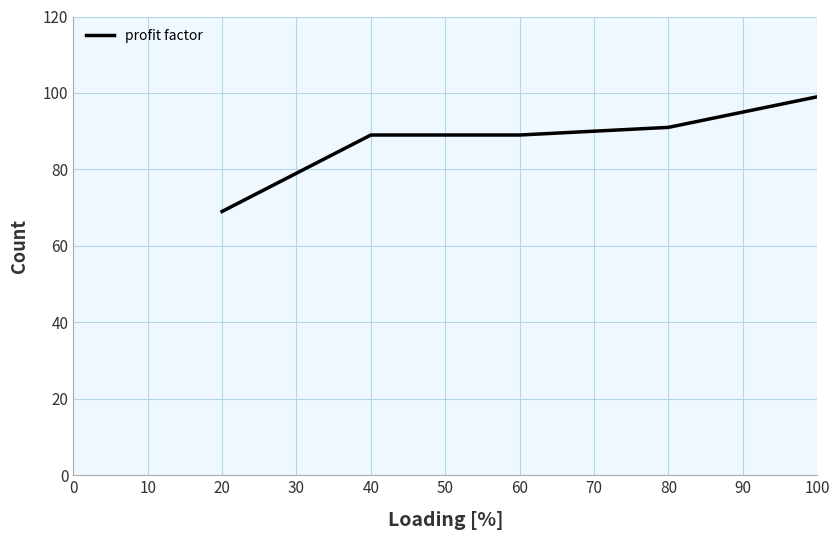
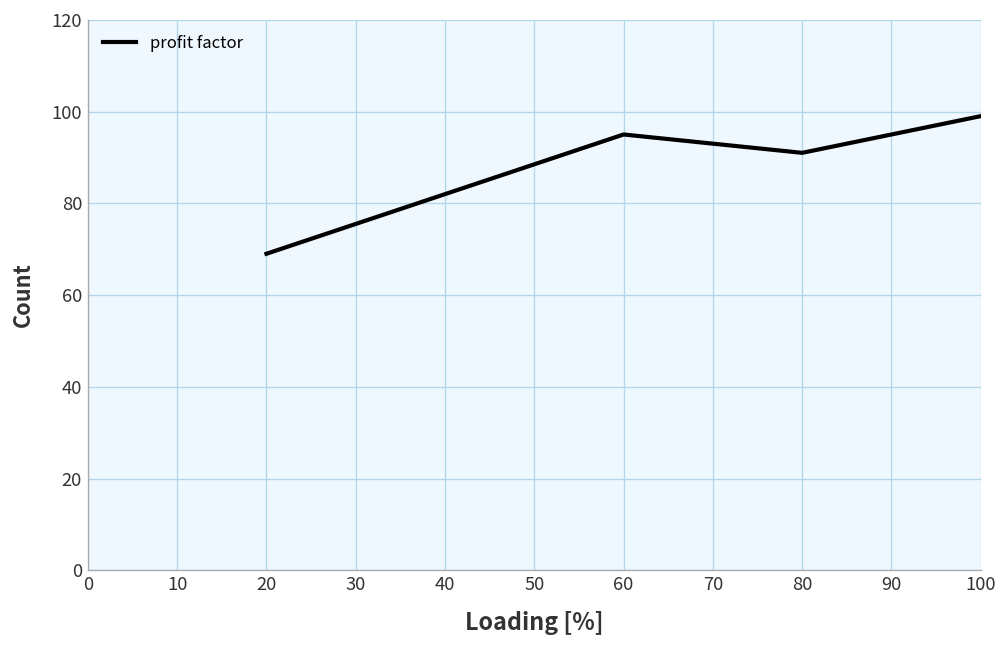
  {
    "20": 69,
-   "40": 89,
-   "60": 89,
+   "40": 82,
+   "60": 95,
    "80": 91,
    "100": 99
  }
